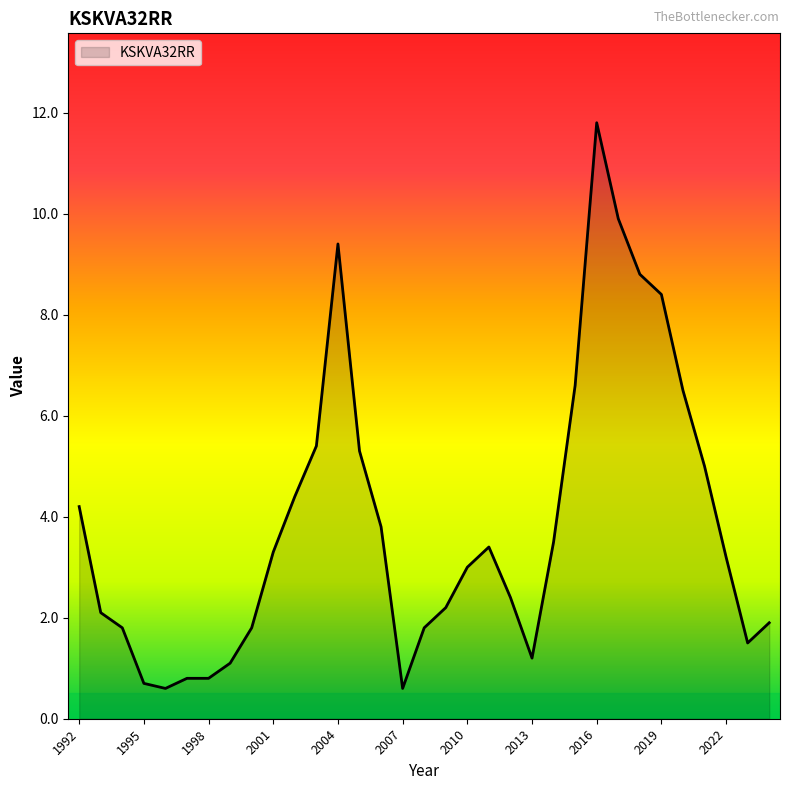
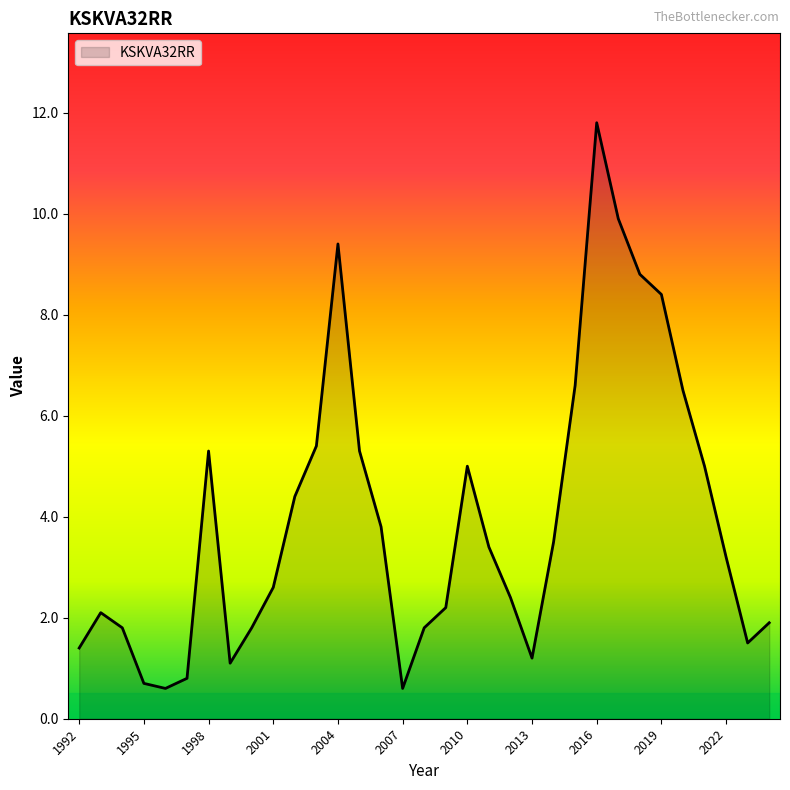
  {
-   "1992": 4.2,
+   "1992": 1.4,
    "1995": 0.7,
-   "1998": 0.8,
-   "2001": 3.3,
+   "1998": 5.3,
+   "2001": 2.6,
    "2004": 9.4,
    "2007": 0.6,
-   "2010": 3,
+   "2010": 5,
    "2013": 1.2,
    "2016": 11.8,
    "2019": 8.4,
    "2022": 3.2
  }
